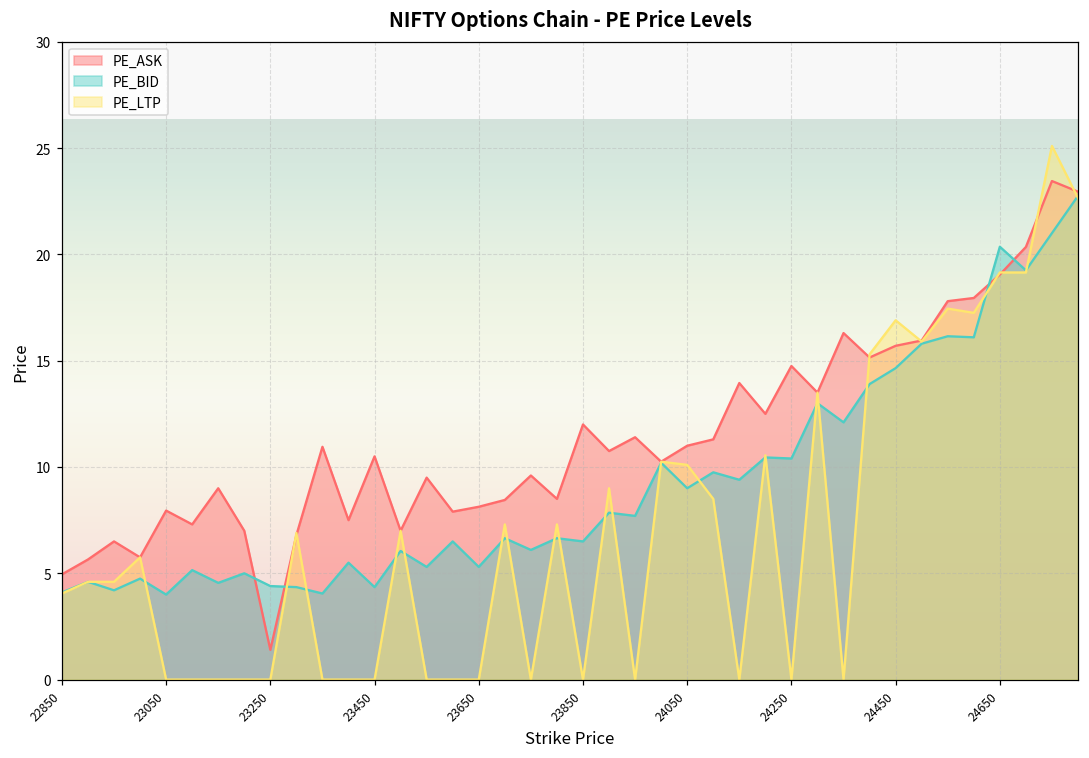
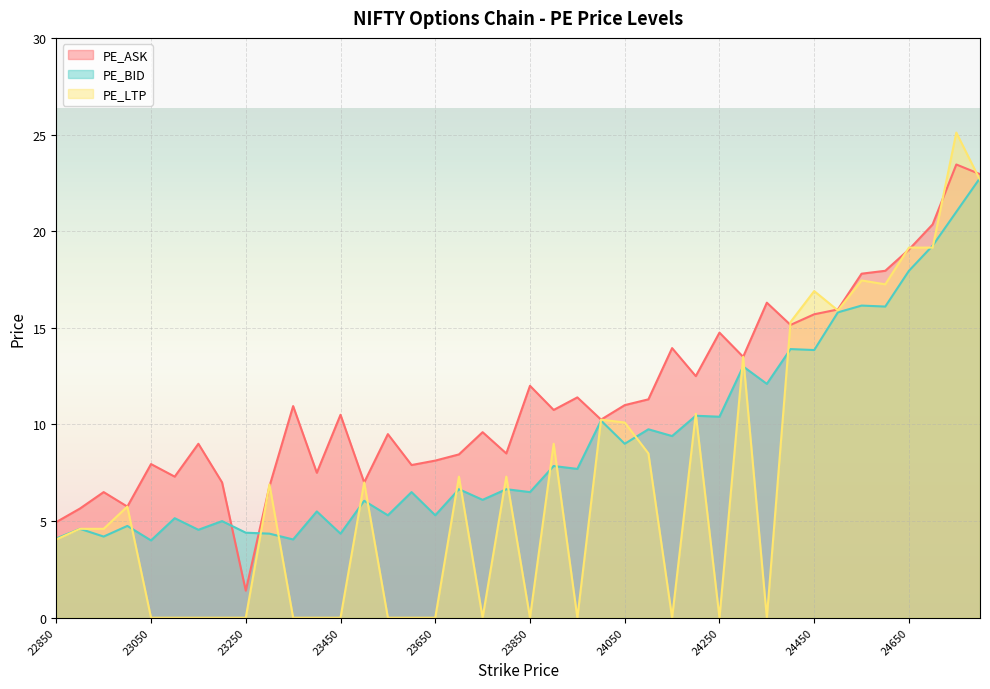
  {
    "PE_ASK": {
      "22850": 5.0,
      "23050": 8.0,
      "23250": 1.4,
      "23450": 10.5,
      "23650": 8.1,
      "23850": 12.0,
      "24050": 11.0,
      "24250": 14.8,
      "24450": 15.7
    },
    "PE_BID": {
      "23050": 4.0,
      "23250": 4.4,
      "23450": 4.4,
      "23650": 5.3,
      "23850": 6.5,
      "24050": 9.0,
      "24250": 10.4,
-     "24450": 14.7,
-     "24650": 20.4
+     "24450": 13.9,
+     "24650": 18.0
    },
    "PE_LTP": {
      "23050": 0.0,
      "23250": 0.0,
      "23450": 0.0,
      "23650": 0.0,
      "23850": 0.0,
      "24050": 10.1,
      "24250": 0.0,
      "24450": 16.9
    }
  }
